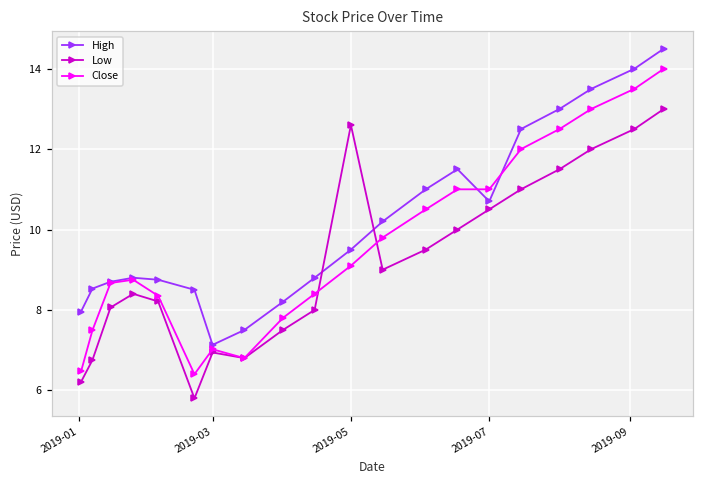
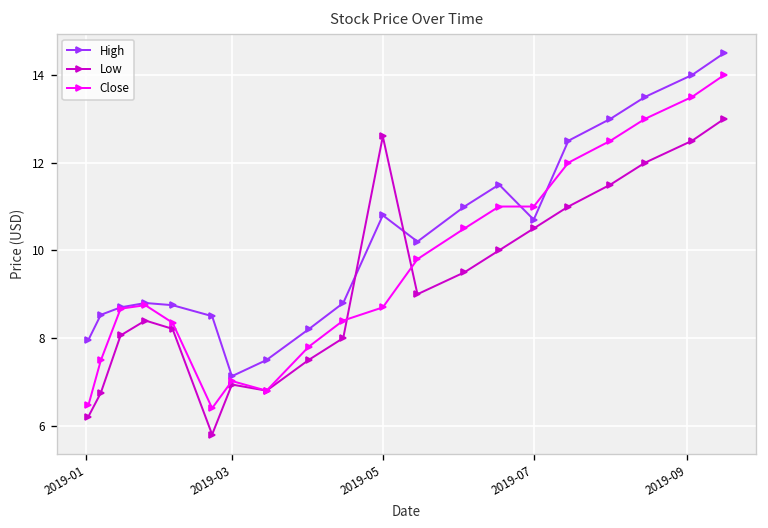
  {
    "High": {
      "2019-03": 7.1,
-     "2019-05": 9.5,
+     "2019-05": 10.8,
      "2019-07": 10.7
    },
    "Low": {
      "2019-03": 6.9,
      "2019-05": 12.6,
      "2019-07": 10.5
    },
    "Close": {
      "2019-03": 7.0,
-     "2019-05": 9.1,
+     "2019-05": 8.7,
      "2019-07": 11.0
    }
  }
